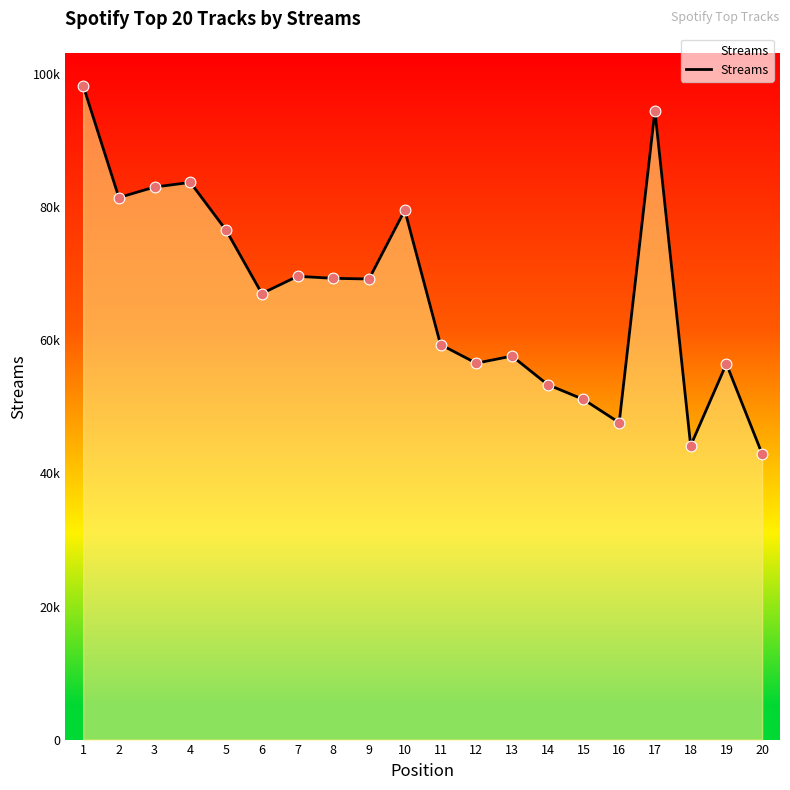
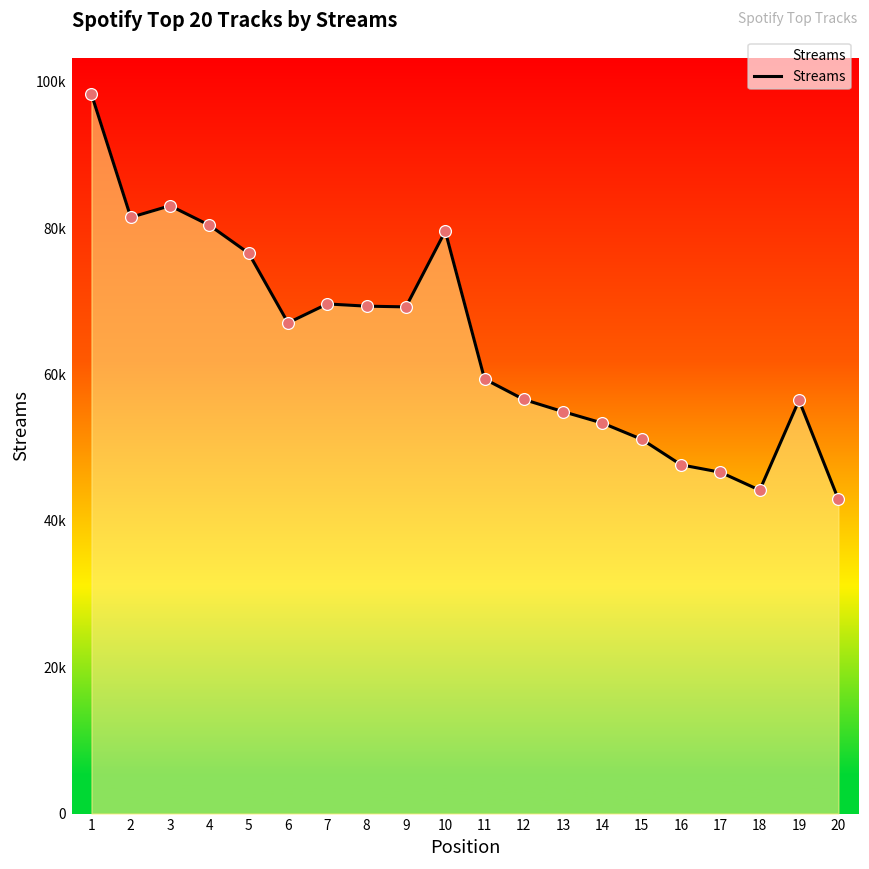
  {
    "1": 98000,
    "2": 81000,
    "3": 83000,
-   "4": 84000,
+   "4": 80000,
    "5": 77000,
    "6": 67000,
    "7": 70000,
    "8": 69000,
    "9": 69000,
    "10": 80000,
    "11": 59000,
    "12": 57000,
-   "13": 58000,
+   "13": 55000,
    "14": 53000,
    "15": 51000,
    "16": 48000,
-   "17": 95000,
+   "17": 47000,
    "18": 44000,
    "19": 56000,
    "20": 43000
  }
